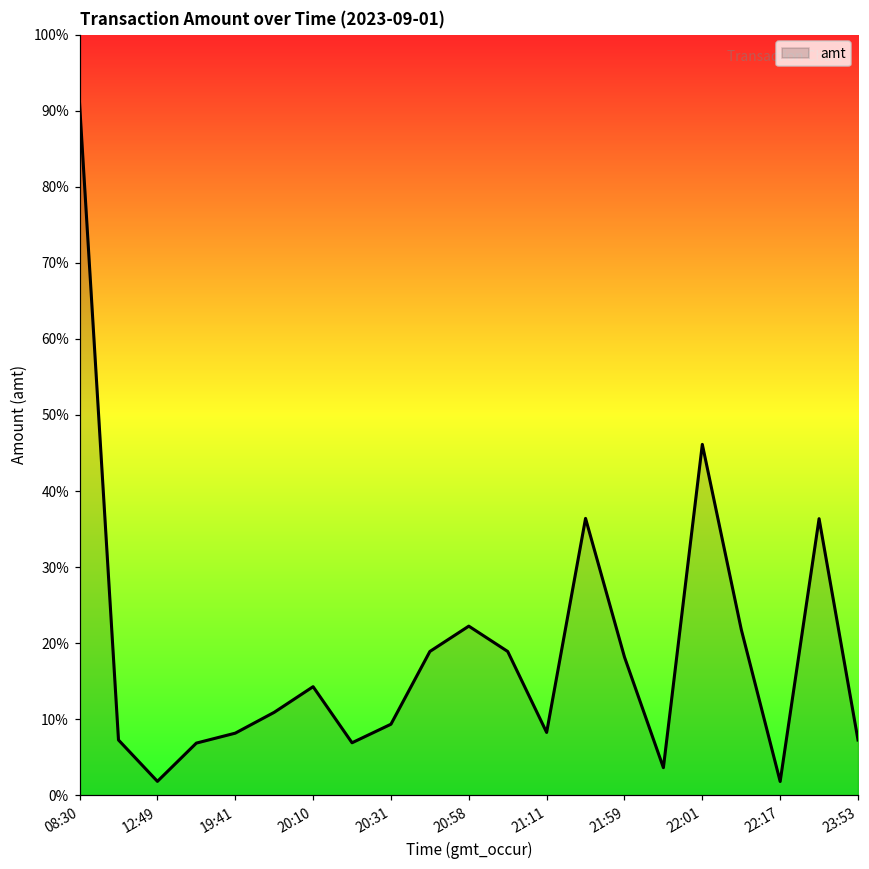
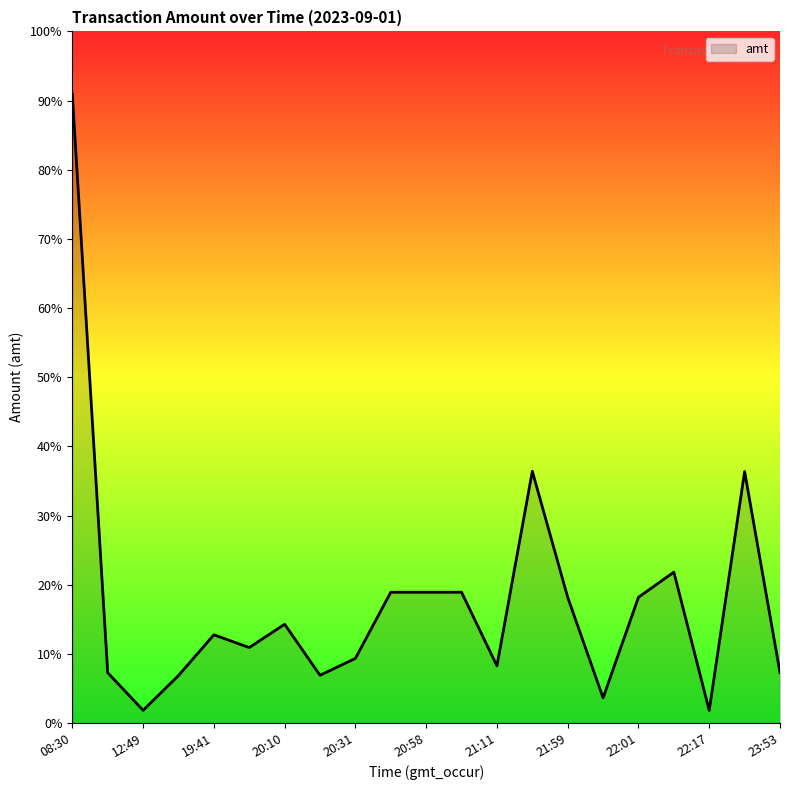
  {
    "08:30": "91%",
    "12:49": "2%",
-   "19:41": "8%",
+   "19:41": "13%",
    "20:10": "14%",
    "20:31": "9%",
-   "20:58": "22%",
+   "20:58": "19%",
    "21:11": "8%",
-   "22:01": "46%",
+   "22:01": "18%",
    "22:17": "2%"
  }
